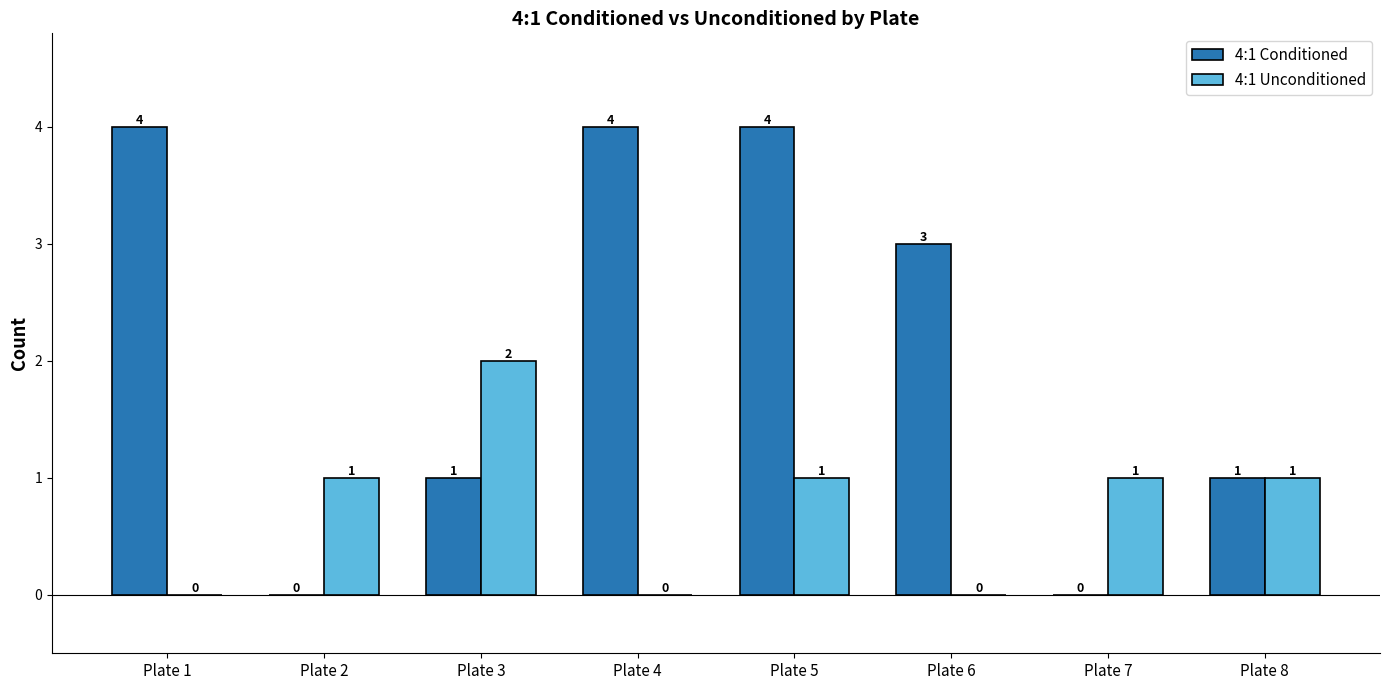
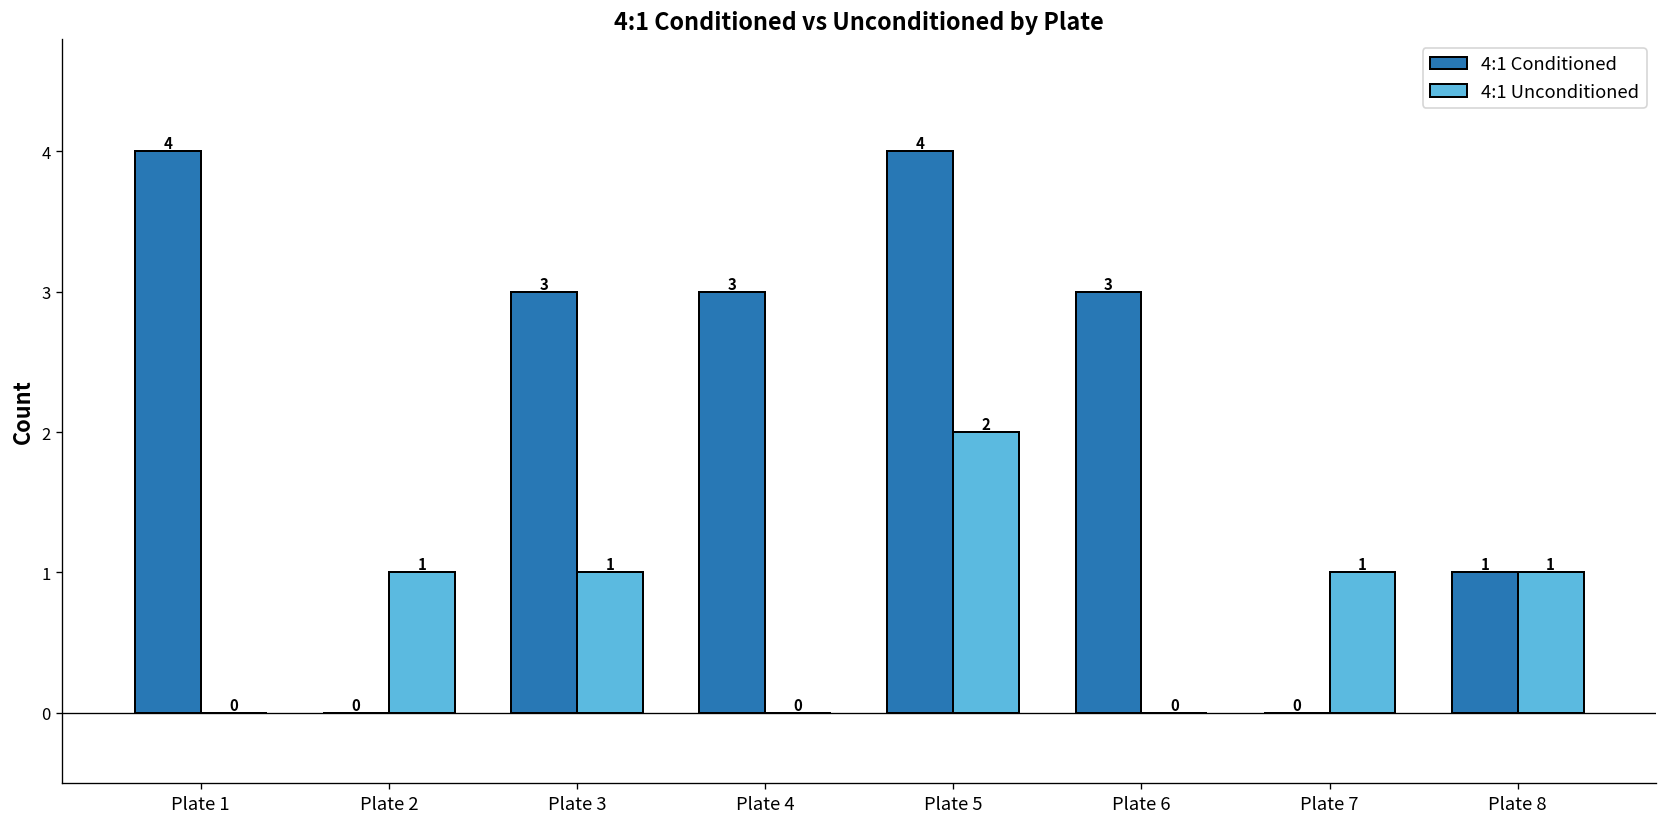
  {
    "4:1 Conditioned": {
      "Plate 1": 4,
      "Plate 2": 0,
-     "Plate 3": 1,
-     "Plate 4": 4,
+     "Plate 3": 3,
+     "Plate 4": 3,
      "Plate 5": 4,
      "Plate 6": 3,
      "Plate 7": 0,
      "Plate 8": 1
    },
    "4:1 Unconditioned": {
      "Plate 1": 0,
      "Plate 2": 1,
-     "Plate 3": 2,
+     "Plate 3": 1,
      "Plate 4": 0,
-     "Plate 5": 1,
+     "Plate 5": 2,
      "Plate 6": 0,
      "Plate 7": 1,
      "Plate 8": 1
    }
  }
